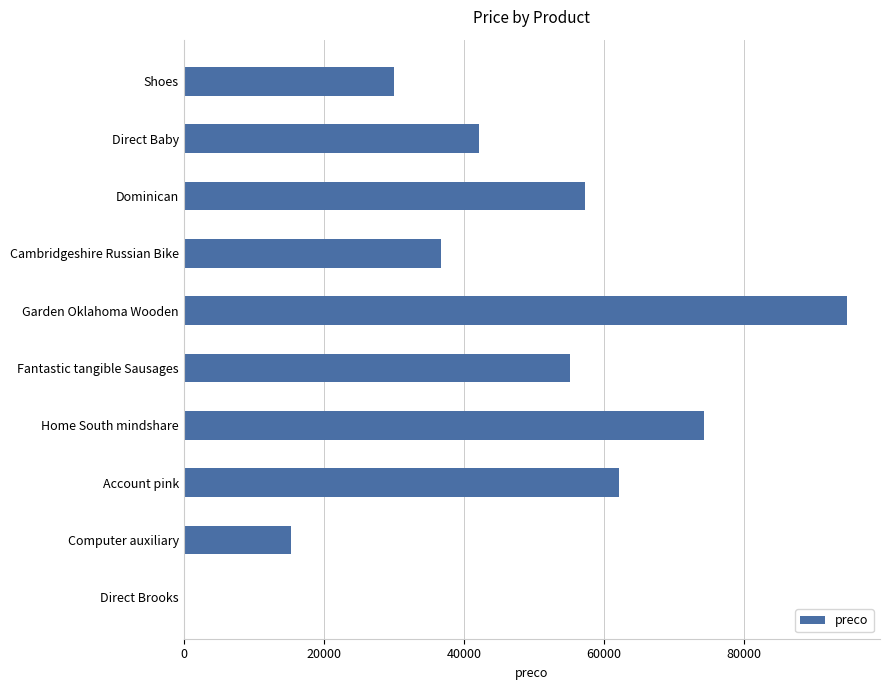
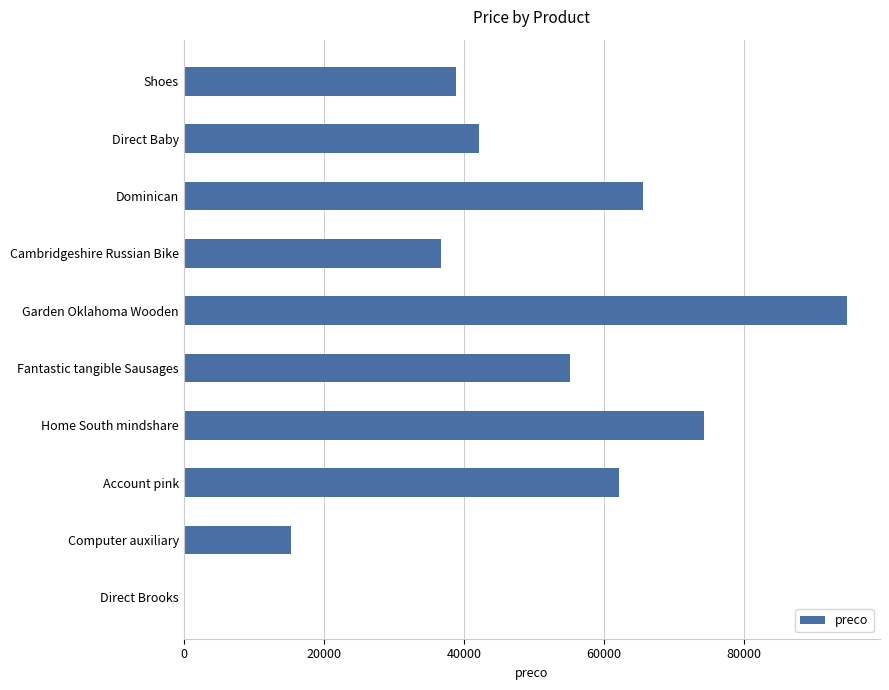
  {
-   "Shoes": 30000,
+   "Shoes": 39000,
    "Direct Baby": 42000,
-   "Dominican": 57000,
+   "Dominican": 66000,
    "Cambridgeshire Russian Bike": 37000,
    "Garden Oklahoma Wooden": 95000,
    "Fantastic tangible Sausages": 55000,
    "Home South mindshare": 74000,
    "Account pink": 62000,
    "Computer auxiliary": 15000
  }
